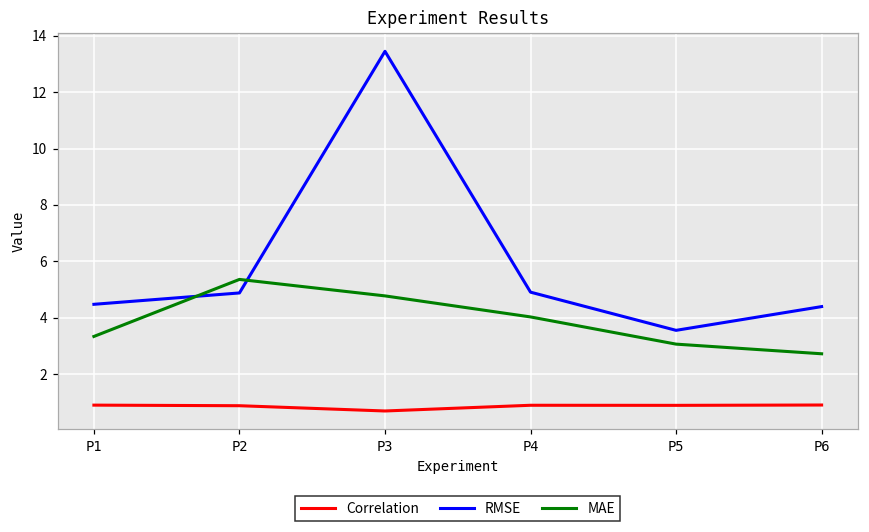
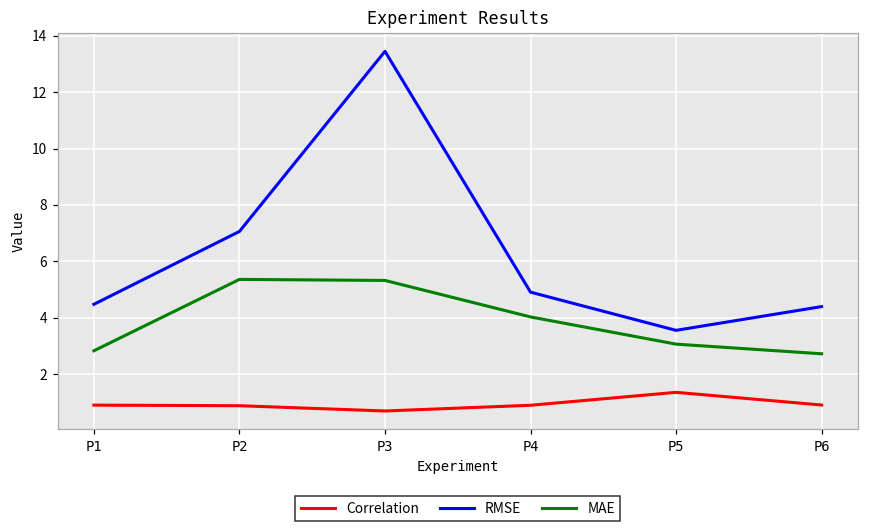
  {
    "Correlation": {
      "P1": 0.9,
      "P2": 0.9,
      "P3": 0.7,
      "P4": 0.9,
-     "P5": 0.9,
+     "P5": 1.3,
      "P6": 0.9
    },
    "RMSE": {
      "P1": 4.5,
-     "P2": 4.9,
+     "P2": 7.1,
      "P3": 13.5,
      "P4": 4.9,
      "P5": 3.5,
      "P6": 4.4
    },
    "MAE": {
-     "P1": 3.3,
+     "P1": 2.8,
      "P2": 5.4,
-     "P3": 4.8,
+     "P3": 5.3,
      "P4": 4.0,
      "P5": 3.1,
      "P6": 2.7
    }
  }
